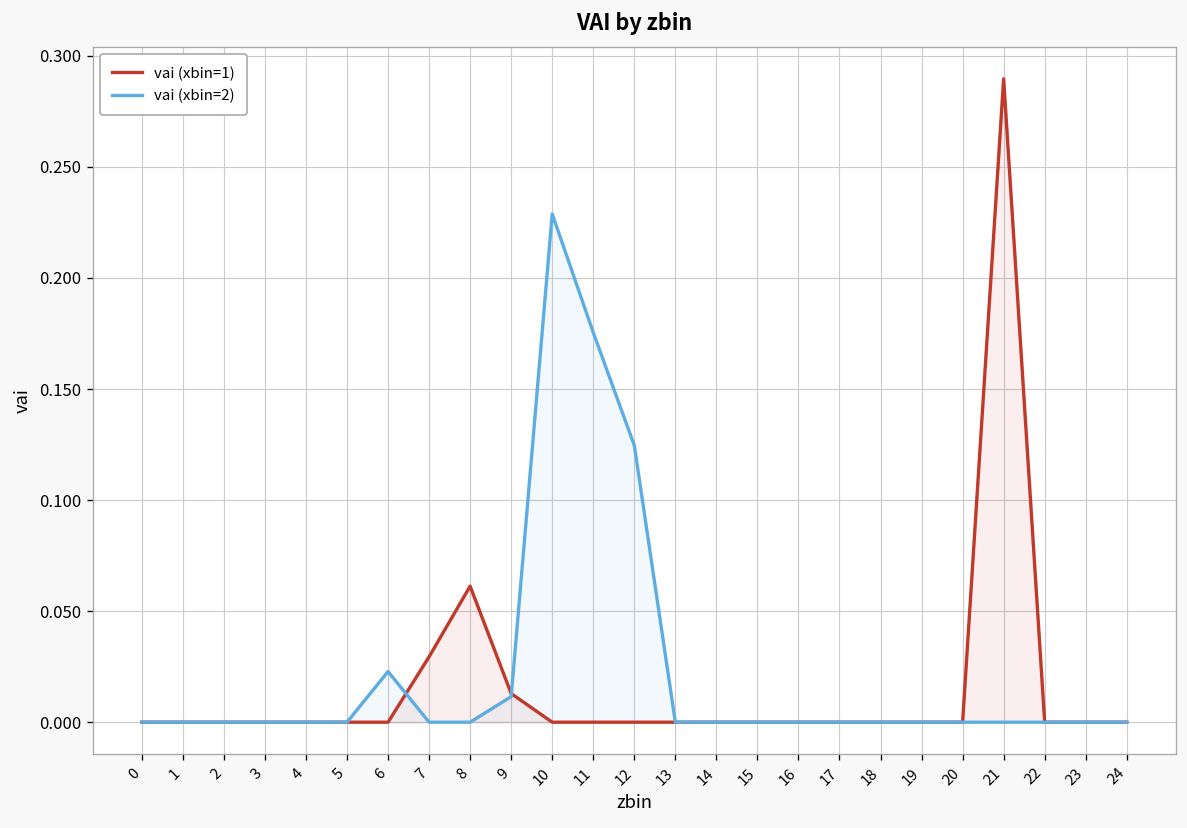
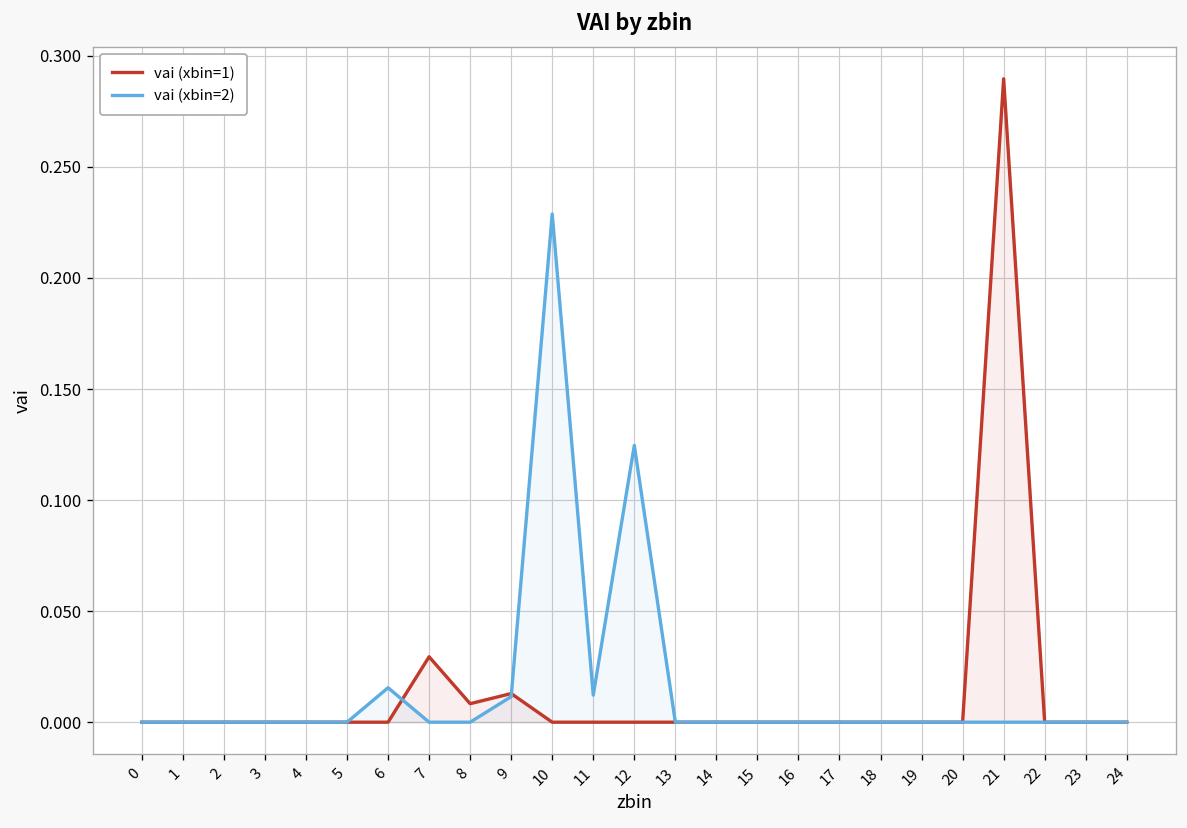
  {
    "vai (xbin=1)": {
      "6": 0.000,
      "7": 0.029,
-     "8": 0.061,
+     "8": 0.008,
      "10": 0.000,
      "11": 0.000,
      "12": 0.000,
      "21": 0.290
    },
    "vai (xbin=2)": {
-     "6": 0.023,
+     "6": 0.016,
      "7": 0.000,
      "8": 0.000,
      "10": 0.229,
-     "11": 0.175,
+     "11": 0.012,
      "12": 0.125,
      "21": 0.000
    }
  }
